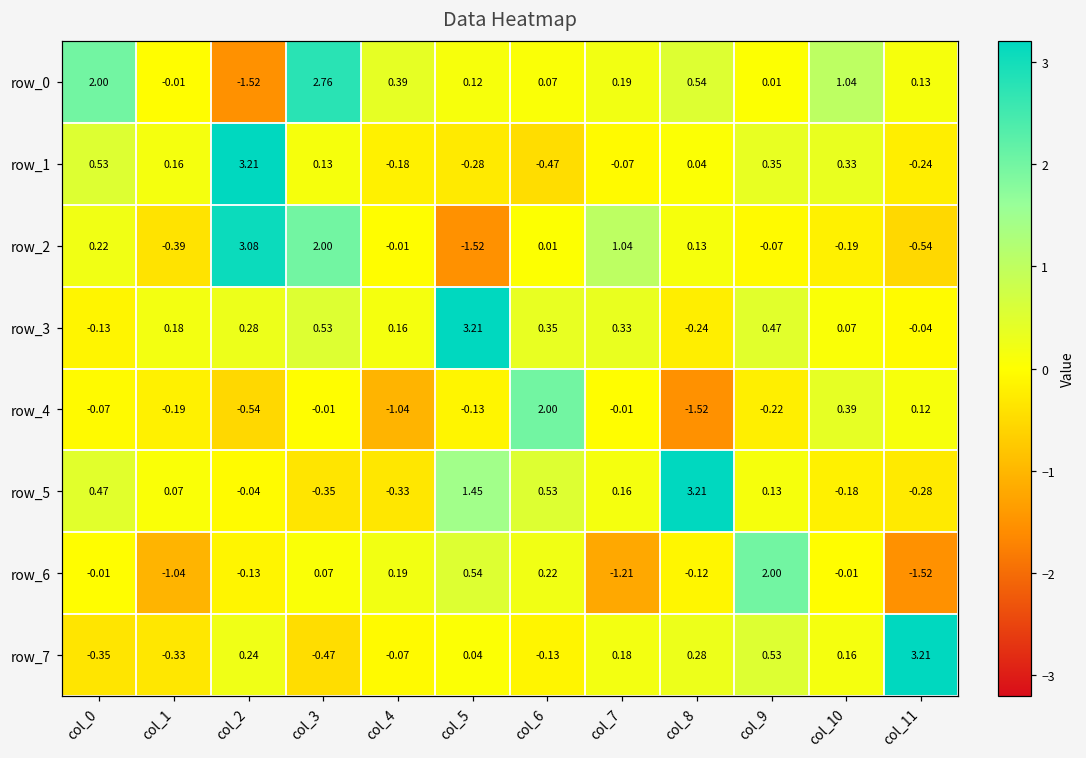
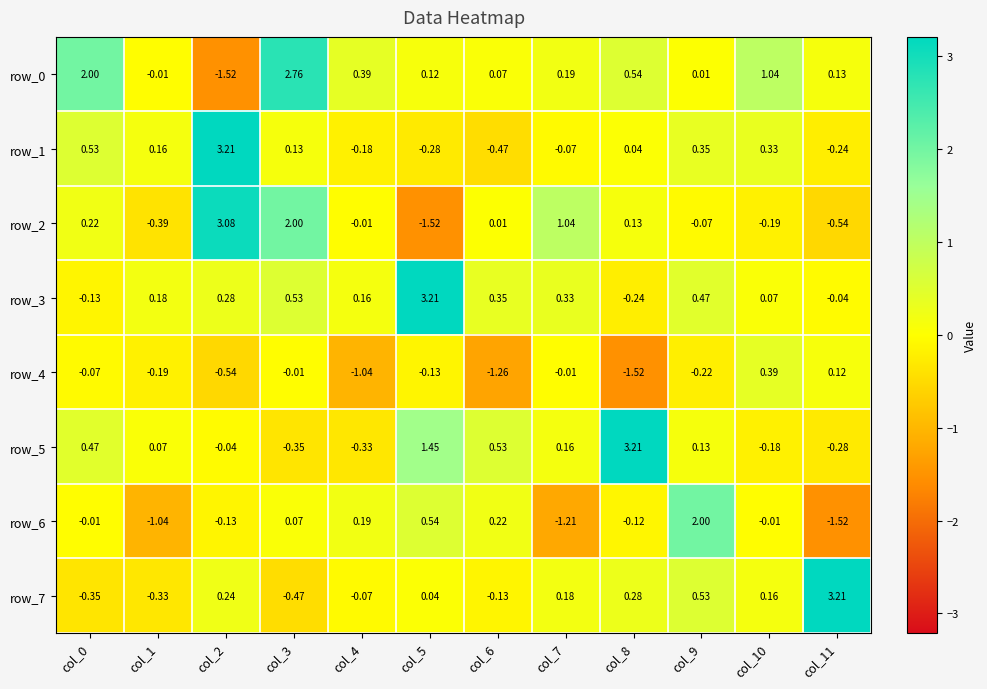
  {
    "row_0": {
      "col_0": 2.00,
      "col_1": -0.01,
      "col_2": -1.52,
      "col_3": 2.76,
      "col_4": 0.39,
      "col_5": 0.12,
      "col_6": 0.07,
      "col_7": 0.19,
      "col_8": 0.54,
      "col_9": 0.01,
      "col_10": 1.04,
      "col_11": 0.13
    },
    "row_1": {
      "col_0": 0.53,
      "col_1": 0.16,
      "col_2": 3.21,
      "col_3": 0.13,
      "col_4": -0.18,
      "col_5": -0.28,
      "col_6": -0.47,
      "col_7": -0.07,
      "col_8": 0.04,
      "col_9": 0.35,
      "col_10": 0.33,
      "col_11": -0.24
    },
    "row_2": {
      "col_0": 0.22,
      "col_1": -0.39,
      "col_2": 3.08,
      "col_3": 2.00,
      "col_4": -0.01,
      "col_5": -1.52,
      "col_6": 0.01,
      "col_7": 1.04,
      "col_8": 0.13,
      "col_9": -0.07,
      "col_10": -0.19,
      "col_11": -0.54
    },
    "row_3": {
      "col_0": -0.13,
      "col_1": 0.18,
      "col_2": 0.28,
      "col_3": 0.53,
      "col_4": 0.16,
      "col_5": 3.21,
      "col_6": 0.35,
      "col_7": 0.33,
      "col_8": -0.24,
      "col_9": 0.47,
      "col_10": 0.07,
      "col_11": -0.04
    },
    "row_4": {
      "col_0": -0.07,
      "col_1": -0.19,
      "col_2": -0.54,
      "col_3": -0.01,
      "col_4": -1.04,
      "col_5": -0.13,
-     "col_6": 2.00,
+     "col_6": -1.26,
      "col_7": -0.01,
      "col_8": -1.52,
      "col_9": -0.22,
      "col_10": 0.39,
      "col_11": 0.12
    },
    "row_5": {
      "col_0": 0.47,
      "col_1": 0.07,
      "col_2": -0.04,
      "col_3": -0.35,
      "col_4": -0.33,
      "col_5": 1.45,
      "col_6": 0.53,
      "col_7": 0.16,
      "col_8": 3.21,
      "col_9": 0.13,
      "col_10": -0.18,
      "col_11": -0.28
    },
    "row_6": {
      "col_0": -0.01,
      "col_1": -1.04,
      "col_2": -0.13,
      "col_3": 0.07,
      "col_4": 0.19,
      "col_5": 0.54,
      "col_6": 0.22,
      "col_7": -1.21,
      "col_8": -0.12,
      "col_9": 2.00,
      "col_10": -0.01,
      "col_11": -1.52
    },
    "row_7": {
      "col_0": -0.35,
      "col_1": -0.33,
      "col_2": 0.24,
      "col_3": -0.47,
      "col_4": -0.07,
      "col_5": 0.04,
      "col_6": -0.13,
      "col_7": 0.18,
      "col_8": 0.28,
      "col_9": 0.53,
      "col_10": 0.16,
      "col_11": 3.21
    }
  }
